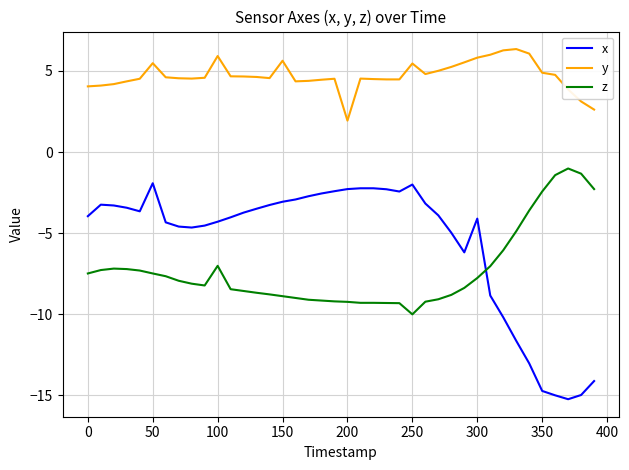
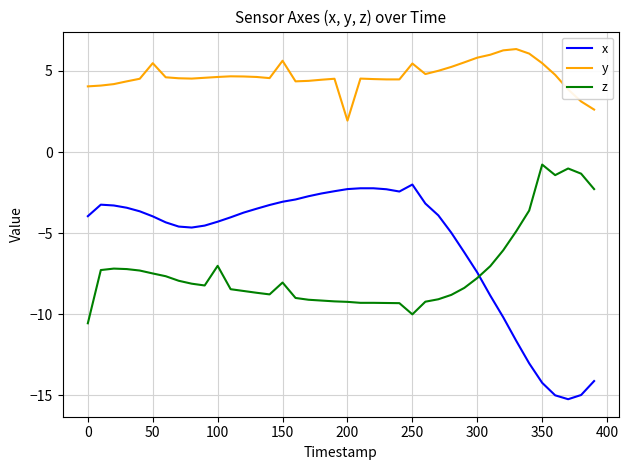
  {
    "x": {
      "0": -4.0,
-     "50": -1.9,
+     "50": -4.0,
      "100": -4.3,
      "150": -3.1,
      "200": -2.3,
      "250": -2.0,
-     "300": -4.1,
-     "350": -14.7
+     "300": -7.4,
+     "350": -14.2
    },
    "y": {
      "0": 4.1,
      "50": 5.5,
-     "100": 5.9,
+     "100": 4.6,
      "150": 5.6,
      "200": 1.9,
      "250": 5.5,
      "300": 5.8,
-     "350": 4.9
+     "350": 5.5
    },
    "z": {
-     "0": -7.5,
+     "0": -10.6,
      "50": -7.5,
      "100": -7.0,
-     "150": -8.9,
+     "150": -8.0,
      "200": -9.2,
      "250": -10.0,
      "300": -7.8,
-     "350": -2.4
+     "350": -0.8
    }
  }
